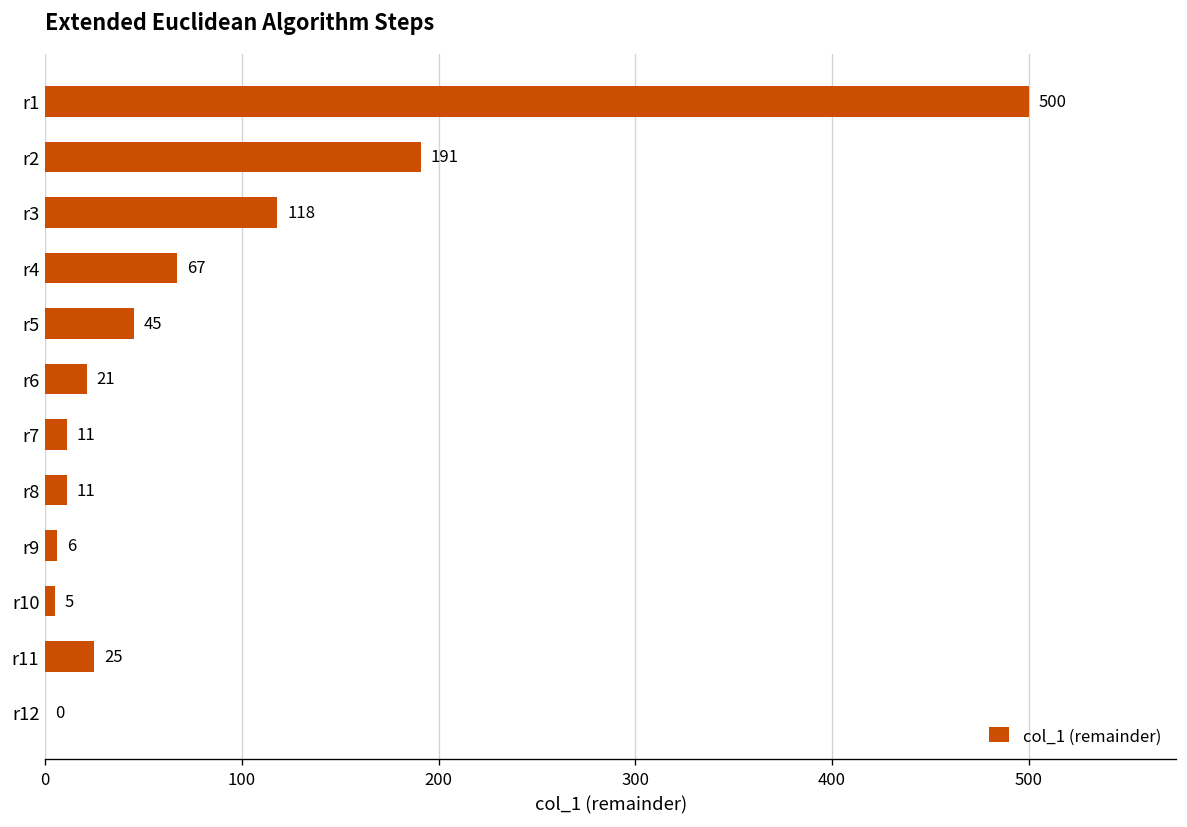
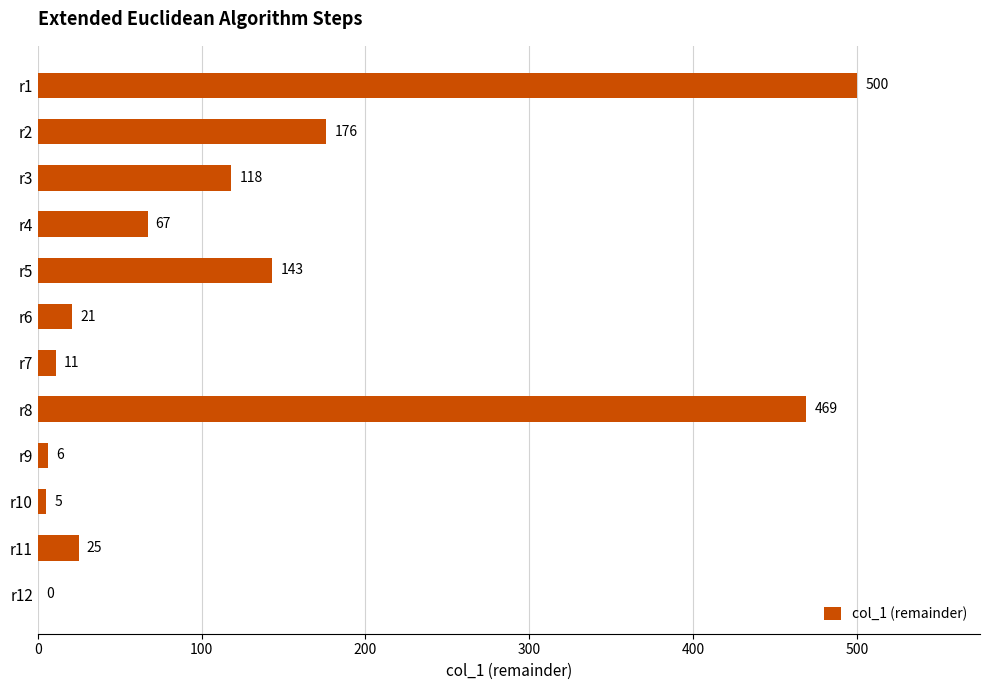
  {
    "r1": 500,
-   "r2": 191,
+   "r2": 176,
    "r3": 118,
    "r4": 67,
-   "r5": 45,
+   "r5": 143,
    "r6": 21,
    "r7": 11,
-   "r8": 11,
+   "r8": 469,
    "r9": 6,
    "r10": 5,
    "r11": 25,
    "r12": 0
  }
